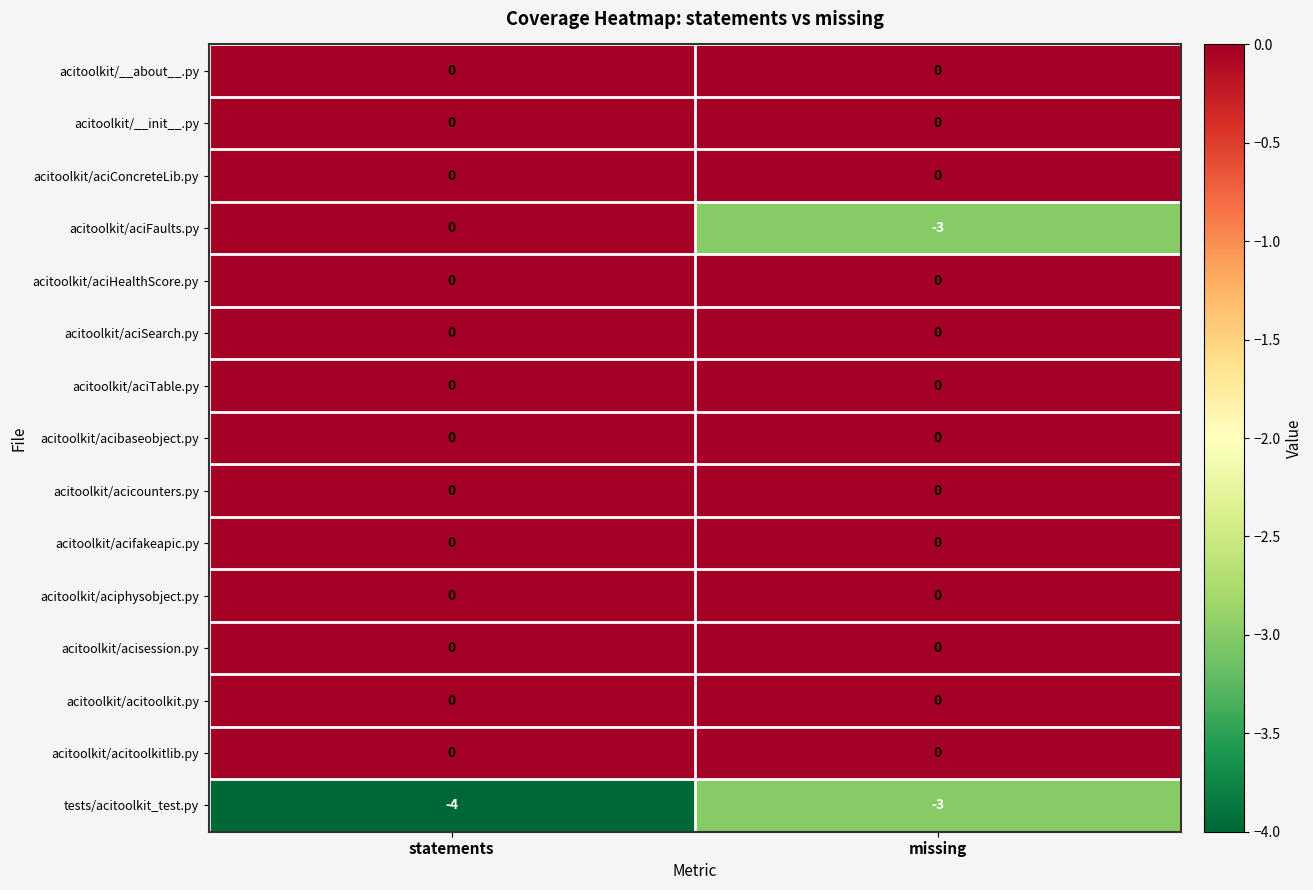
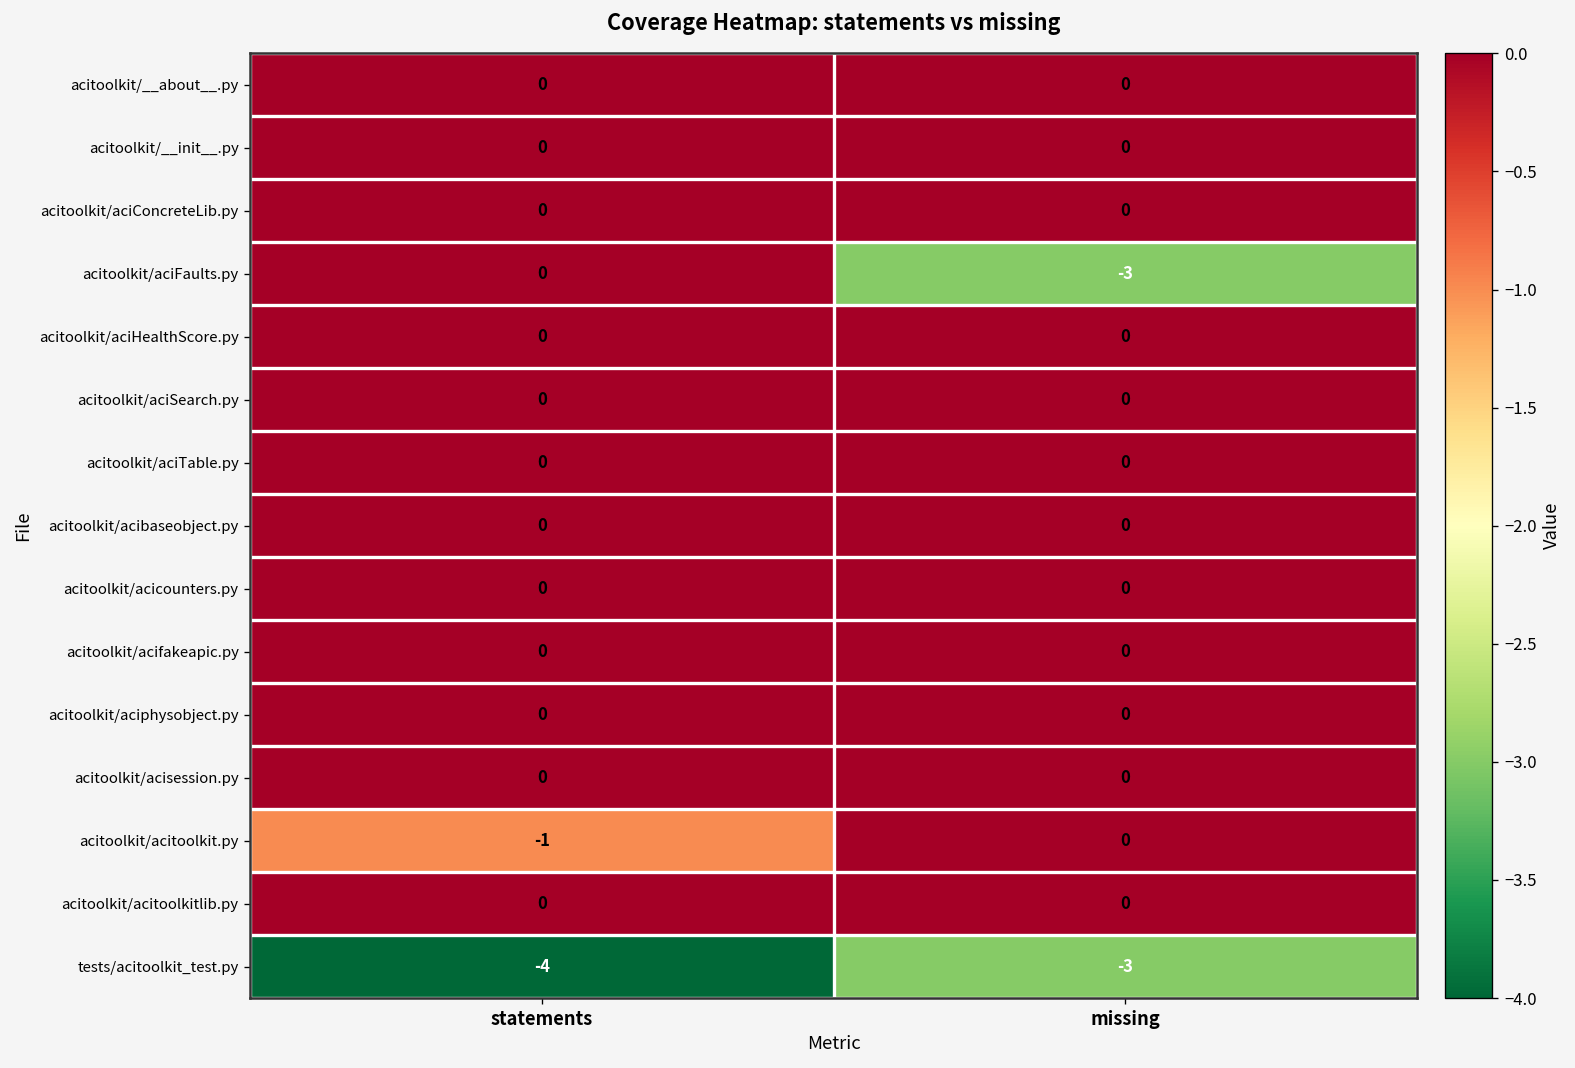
  {
    "acitoolkit/__about__.py": {
      "statements": 0,
      "missing": 0
    },
    "acitoolkit/__init__.py": {
      "statements": 0,
      "missing": 0
    },
    "acitoolkit/aciConcreteLib.py": {
      "statements": 0,
      "missing": 0
    },
    "acitoolkit/aciFaults.py": {
      "statements": 0,
      "missing": -3
    },
    "acitoolkit/aciHealthScore.py": {
      "statements": 0,
      "missing": 0
    },
    "acitoolkit/aciSearch.py": {
      "statements": 0,
      "missing": 0
    },
    "acitoolkit/aciTable.py": {
      "statements": 0,
      "missing": 0
    },
    "acitoolkit/acibaseobject.py": {
      "statements": 0,
      "missing": 0
    },
    "acitoolkit/acicounters.py": {
      "statements": 0,
      "missing": 0
    },
    "acitoolkit/acifakeapic.py": {
      "statements": 0,
      "missing": 0
    },
    "acitoolkit/aciphysobject.py": {
      "statements": 0,
      "missing": 0
    },
    "acitoolkit/acisession.py": {
      "statements": 0,
      "missing": 0
    },
    "acitoolkit/acitoolkit.py": {
-     "statements": 0,
+     "statements": -1,
      "missing": 0
    },
    "acitoolkit/acitoolkitlib.py": {
      "statements": 0,
      "missing": 0
    },
    "tests/acitoolkit_test.py": {
      "statements": -4,
      "missing": -3
    }
  }
